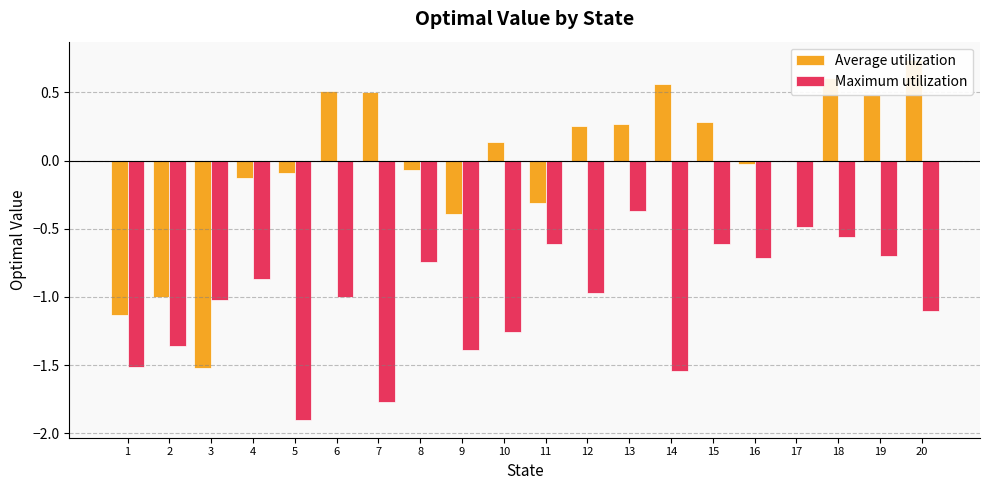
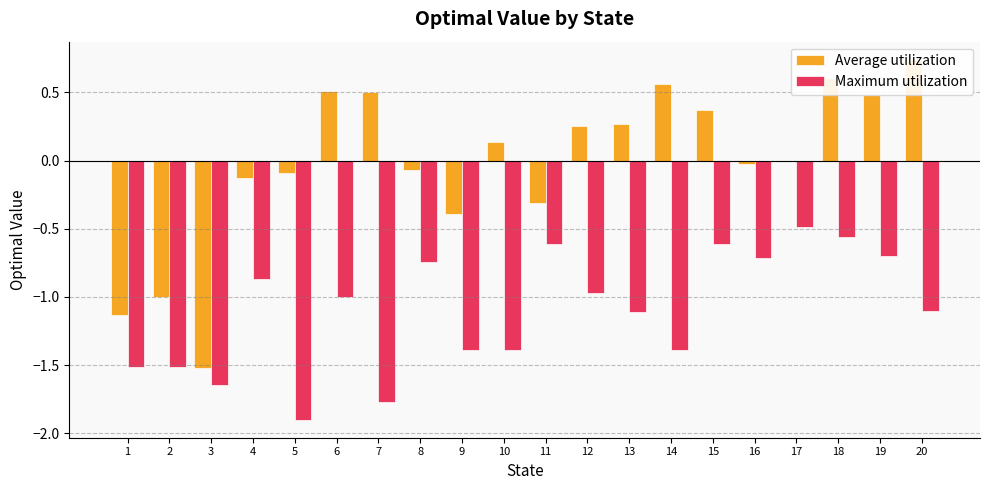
  {
    "Average utilization": {
      "1": -1.13,
      "2": -1.00,
      "3": -1.52,
      "4": -0.13,
      "5": -0.09,
      "6": 0.51,
      "7": 0.50,
      "8": -0.07,
      "9": -0.39,
      "10": 0.13,
      "11": -0.31,
      "12": 0.25,
      "13": 0.27,
      "14": 0.56,
-     "15": 0.29,
+     "15": 0.37,
      "16": -0.02,
      "19": 0.48
    },
    "Maximum utilization": {
      "1": -1.51,
-     "2": -1.36,
-     "3": -1.02,
+     "2": -1.51,
+     "3": -1.64,
      "4": -0.87,
      "5": -1.90,
      "6": -1.00,
      "7": -1.77,
      "8": -0.74,
      "9": -1.39,
-     "10": -1.26,
+     "10": -1.39,
      "11": -0.61,
      "12": -0.97,
-     "13": -0.37,
-     "14": -1.54,
+     "13": -1.11,
+     "14": -1.39,
      "15": -0.61,
      "16": -0.72,
      "17": -0.49,
      "18": -0.56,
      "19": -0.70,
      "20": -1.10
    }
  }
